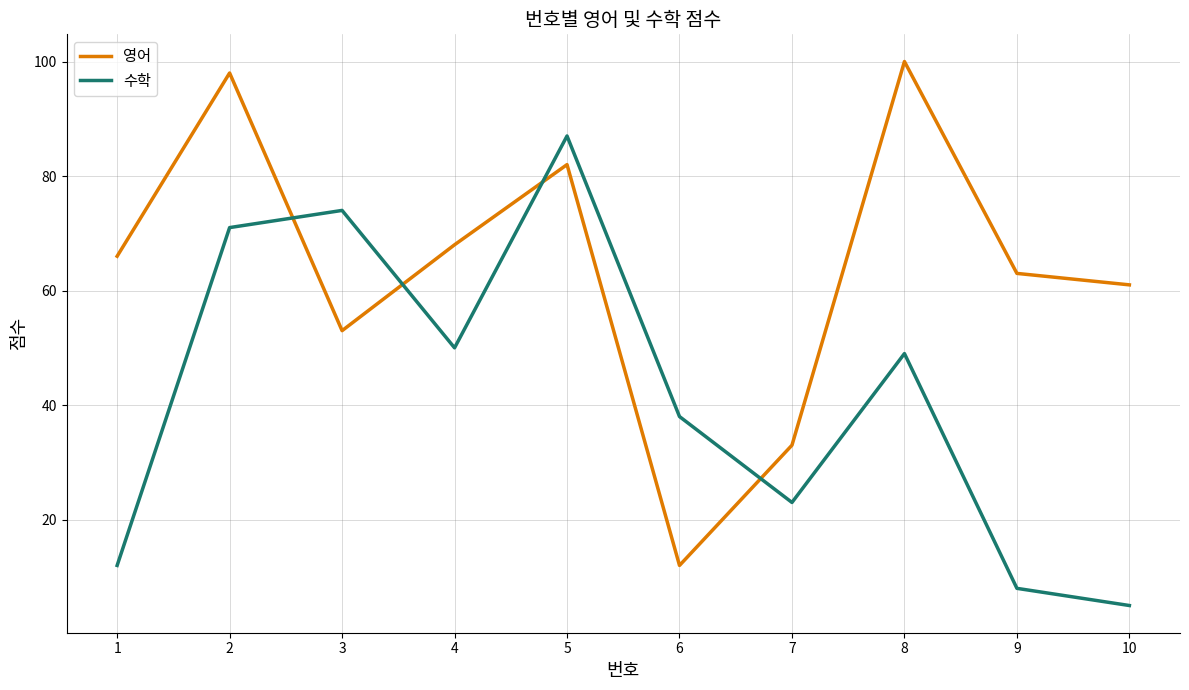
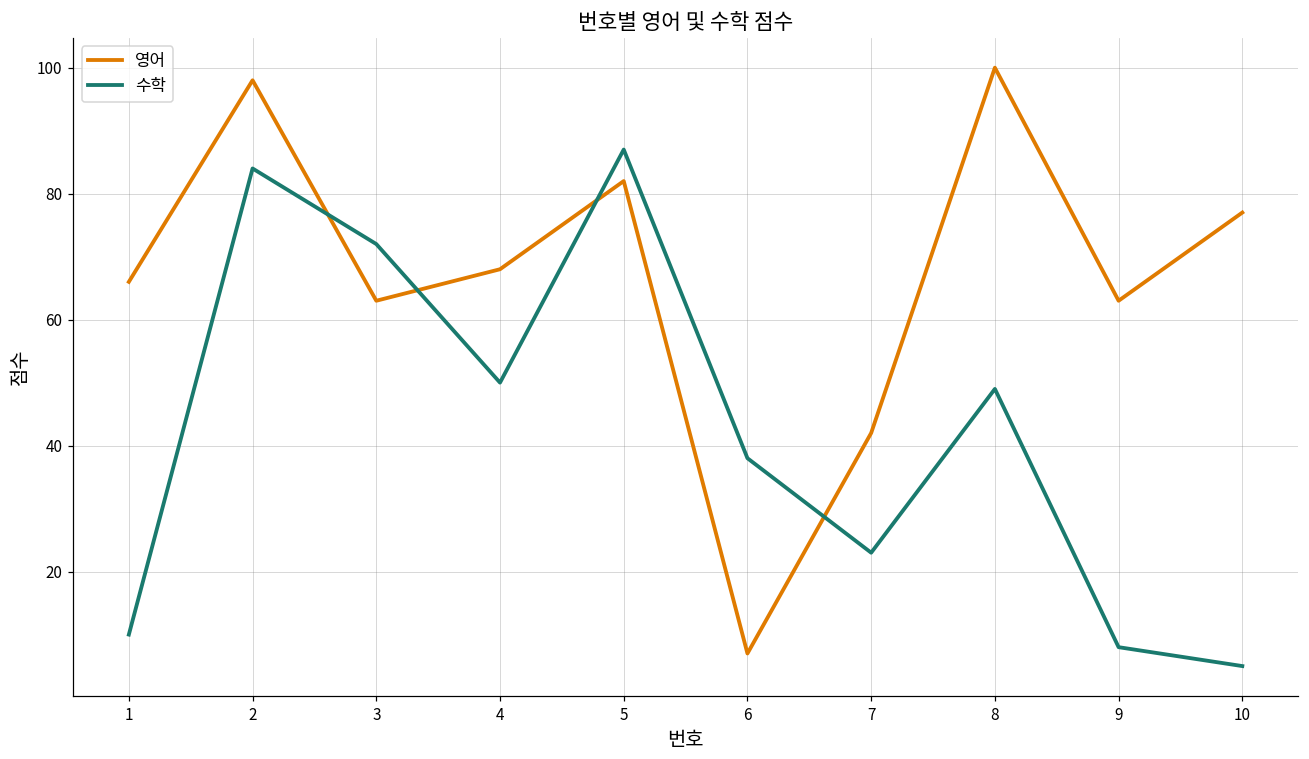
  {
    "영어": {
      "1": 66,
      "2": 98,
-     "3": 53,
+     "3": 63,
      "4": 68,
      "5": 82,
-     "6": 12,
-     "7": 33,
+     "6": 7,
+     "7": 42,
      "8": 100,
      "9": 63,
-     "10": 61
+     "10": 77
    },
    "수학": {
-     "1": 12,
-     "2": 71,
-     "3": 74,
+     "1": 10,
+     "2": 84,
+     "3": 72,
      "4": 50,
      "5": 87,
      "6": 38,
      "7": 23,
      "8": 49,
      "9": 8,
      "10": 5
    }
  }
